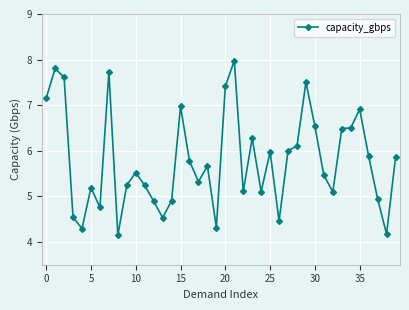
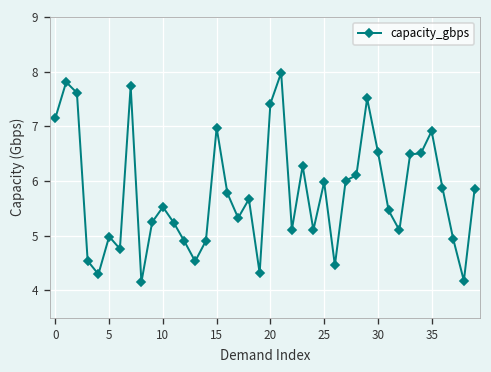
  {
    "0": 7.2,
-   "5": 5.2,
+   "5": 5.0,
    "10": 5.5,
    "15": 7.0,
    "20": 7.4,
    "25": 6.0,
    "30": 6.5,
    "35": 6.9
  }
